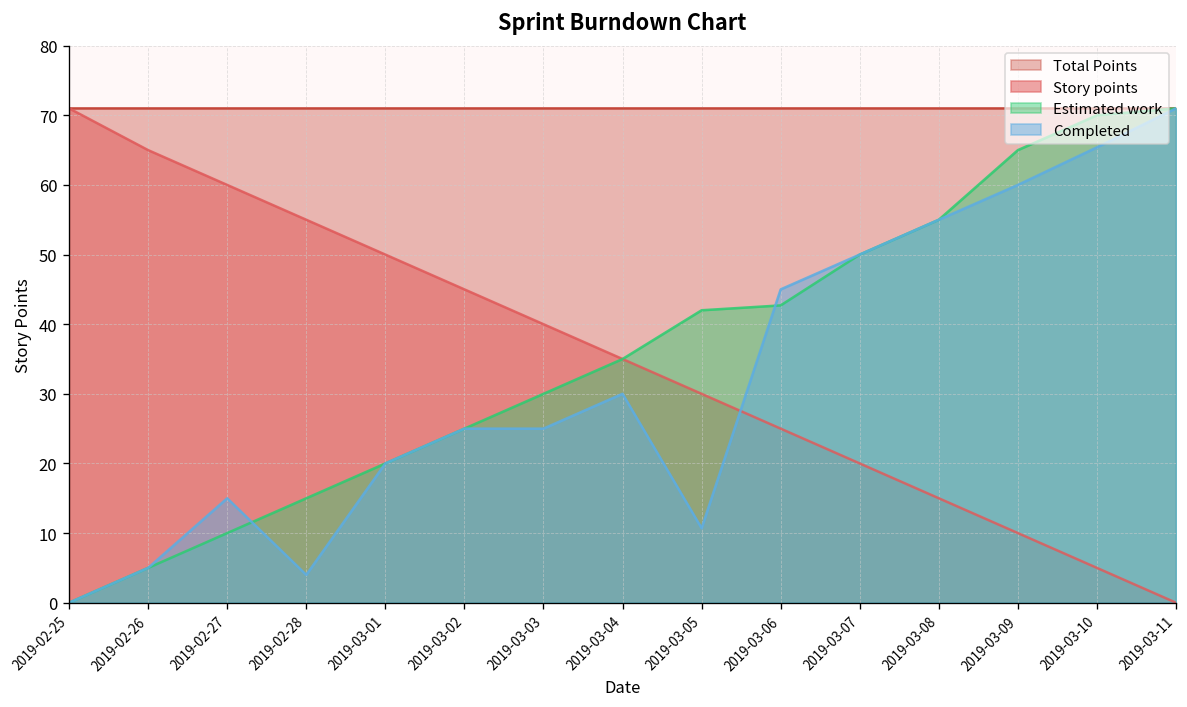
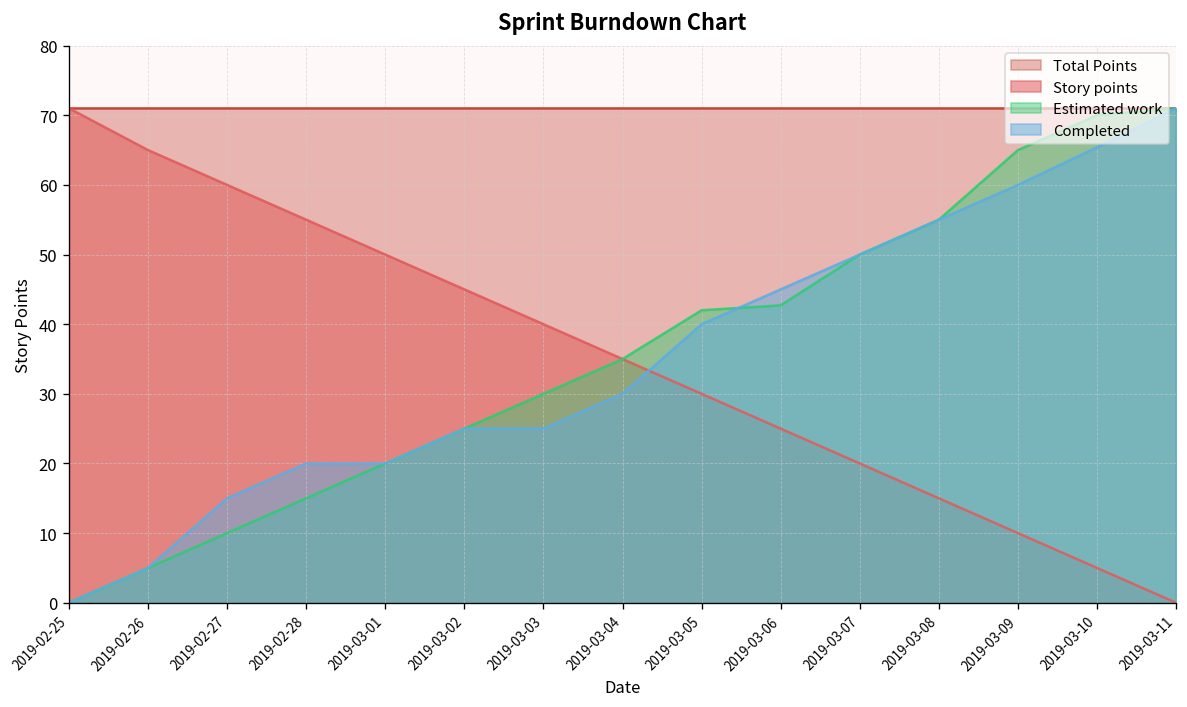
  {
    "Estimated work": {
      "2019-02-27": 10,
      "2019-02-28": 15,
      "2019-03-03": 30,
      "2019-03-05": 42,
      "2019-03-06": 43
    },
    "Completed": {
      "2019-02-27": 15,
-     "2019-02-28": 4,
+     "2019-02-28": 20,
      "2019-03-03": 25,
      "2019-03-04": 30,
-     "2019-03-05": 11,
+     "2019-03-05": 40,
      "2019-03-06": 45,
      "2019-03-09": 60
    }
  }
